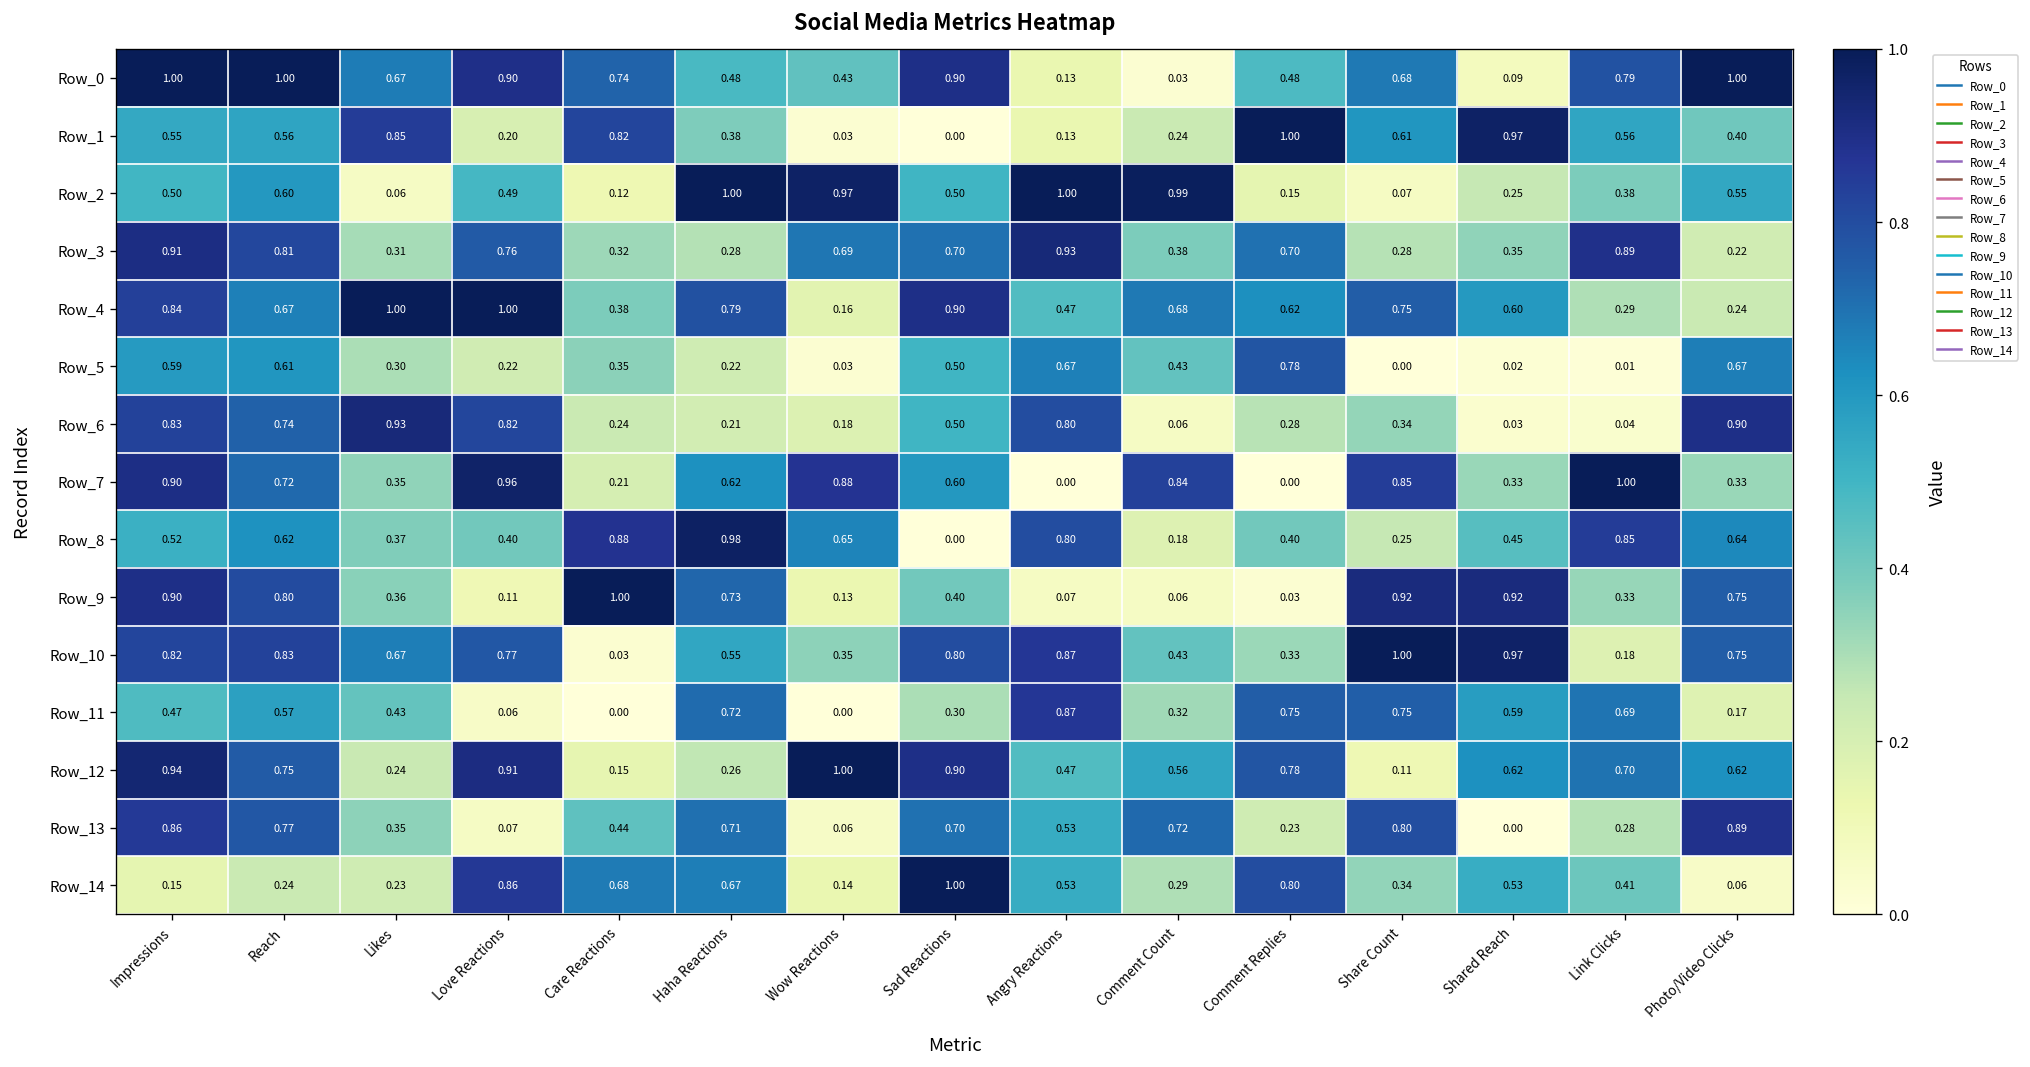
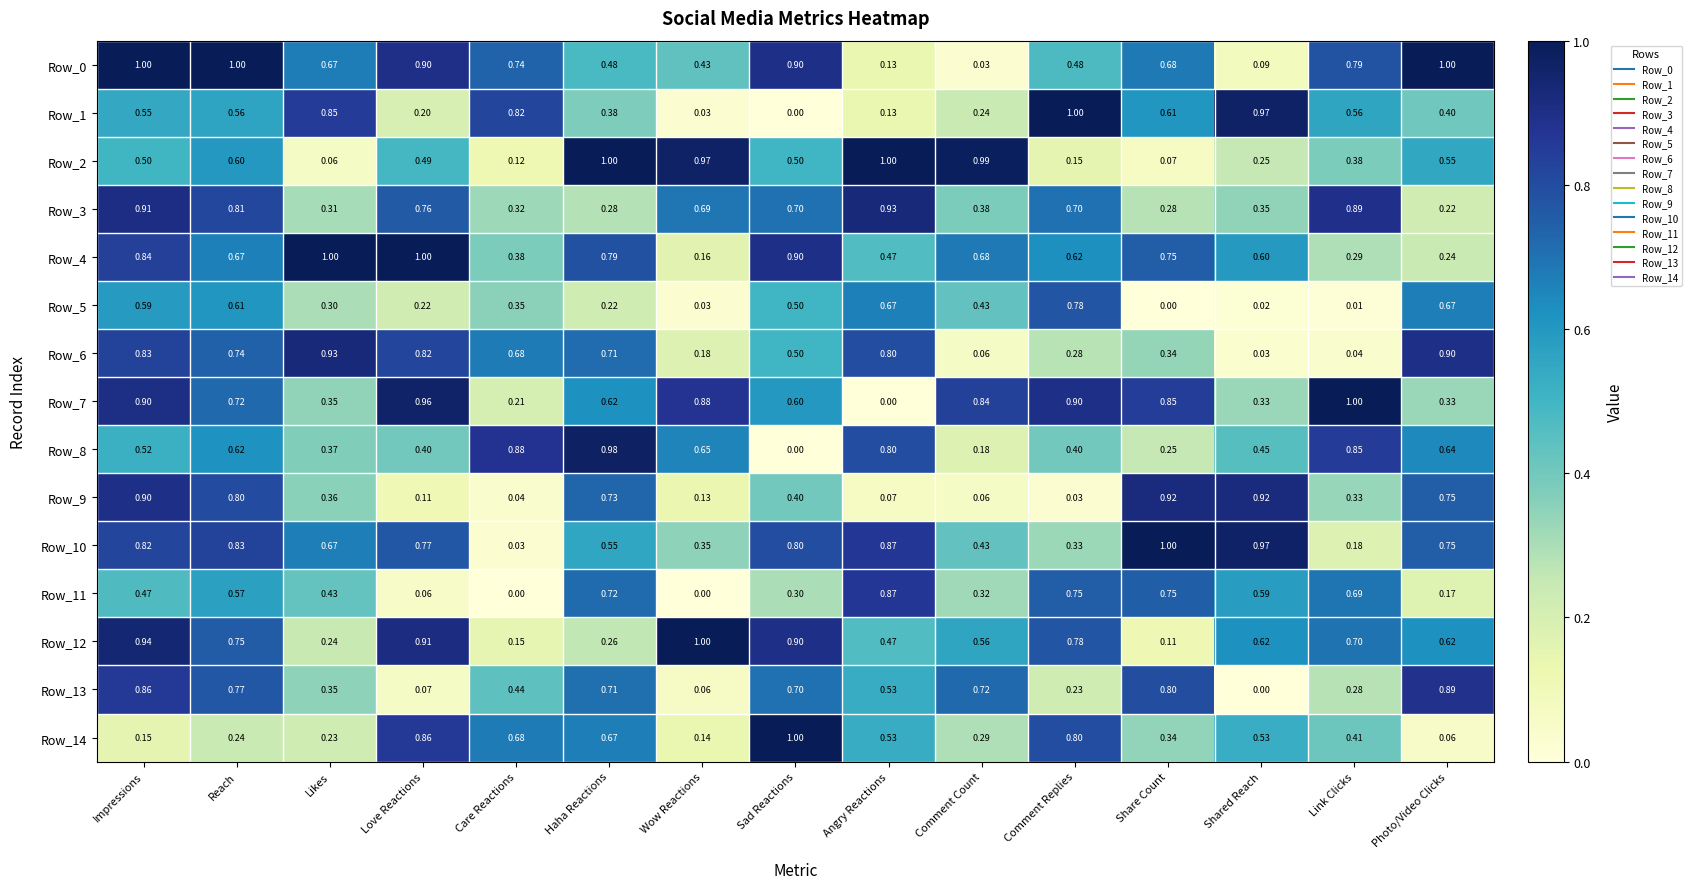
  {
    "Row_6": {
      "Impressions": 0.83,
      "Reach": 0.74,
      "Likes": 0.93,
      "Love Reactions": 0.82,
-     "Care Reactions": 0.24,
-     "Haha Reactions": 0.21,
+     "Care Reactions": 0.68,
+     "Haha Reactions": 0.71,
      "Wow Reactions": 0.18,
      "Sad Reactions": 0.50,
      "Angry Reactions": 0.80,
      "Comment Count": 0.06,
      "Comment Replies": 0.28,
      "Share Count": 0.34,
      "Shared Reach": 0.03,
      "Link Clicks": 0.04,
      "Photo/Video Clicks": 0.90
    },
    "Row_7": {
      "Impressions": 0.90,
      "Reach": 0.72,
      "Likes": 0.35,
      "Love Reactions": 0.96,
      "Care Reactions": 0.21,
      "Haha Reactions": 0.62,
      "Wow Reactions": 0.88,
      "Sad Reactions": 0.60,
      "Angry Reactions": 0.00,
      "Comment Count": 0.84,
-     "Comment Replies": 0.00,
+     "Comment Replies": 0.90,
      "Share Count": 0.85,
      "Shared Reach": 0.33,
      "Link Clicks": 1.00,
      "Photo/Video Clicks": 0.33
    },
    "Row_9": {
      "Impressions": 0.90,
      "Reach": 0.80,
      "Likes": 0.36,
      "Love Reactions": 0.11,
-     "Care Reactions": 1.00,
+     "Care Reactions": 0.04,
      "Haha Reactions": 0.73,
      "Wow Reactions": 0.13,
      "Sad Reactions": 0.40,
      "Angry Reactions": 0.07,
      "Comment Count": 0.06,
      "Comment Replies": 0.03,
      "Share Count": 0.92,
      "Shared Reach": 0.92,
      "Link Clicks": 0.33,
      "Photo/Video Clicks": 0.75
    }
  }
